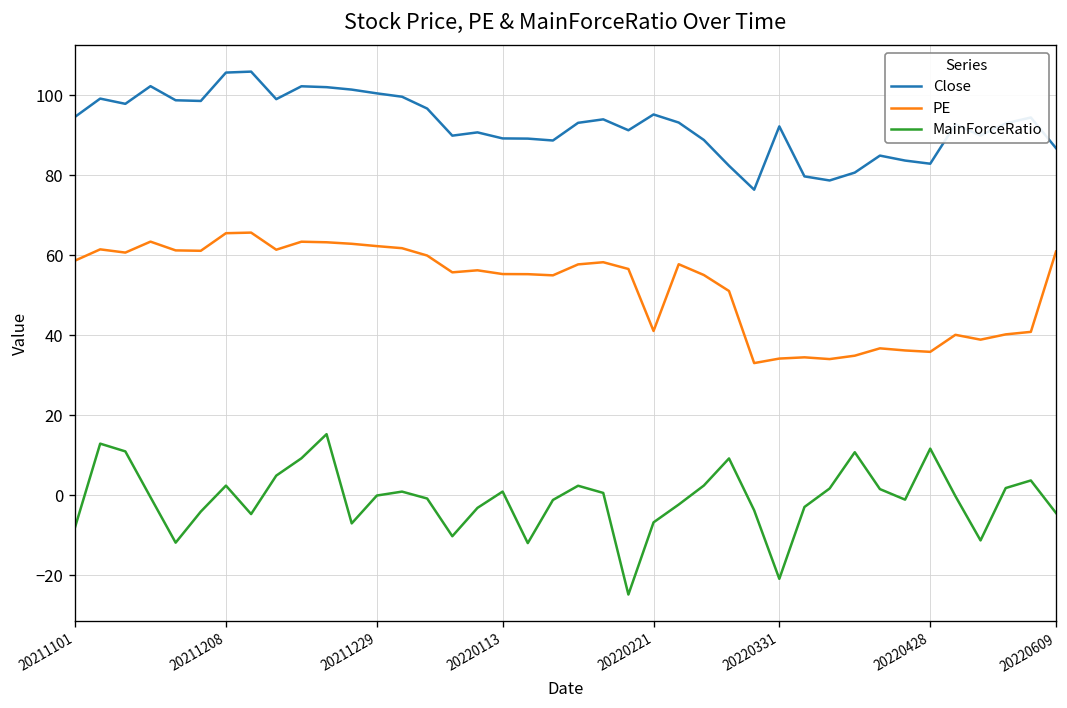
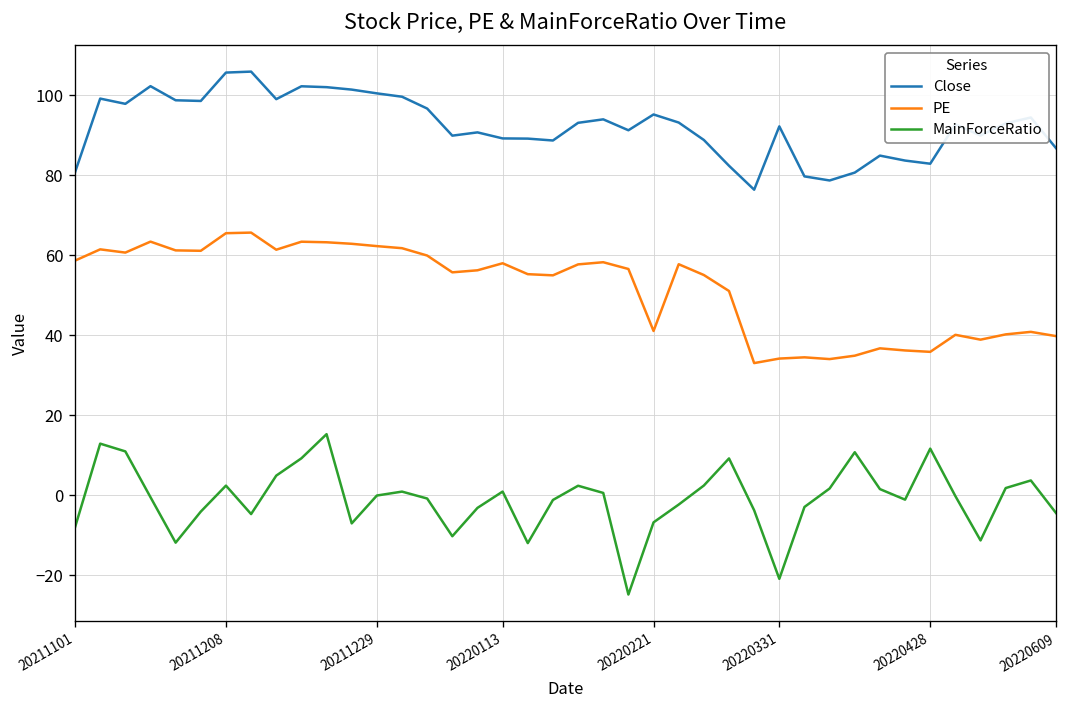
  {
    "Close": {
-     "20211101": 95,
+     "20211101": 81,
      "20211208": 106,
      "20211229": 101,
      "20220113": 89,
      "20220221": 95,
      "20220331": 92,
      "20220428": 83,
      "20220609": 87
    },
    "PE": {
      "20211101": 59,
      "20211208": 66,
      "20211229": 62,
-     "20220113": 55,
+     "20220113": 58,
      "20220221": 41,
      "20220331": 34,
      "20220428": 36,
-     "20220609": 61
+     "20220609": 40
    },
    "MainForceRatio": {
      "20211101": -8,
      "20211208": 2,
      "20211229": 0,
      "20220113": 1,
      "20220221": -7,
      "20220331": -21,
      "20220428": 12,
      "20220609": -4
    }
  }
